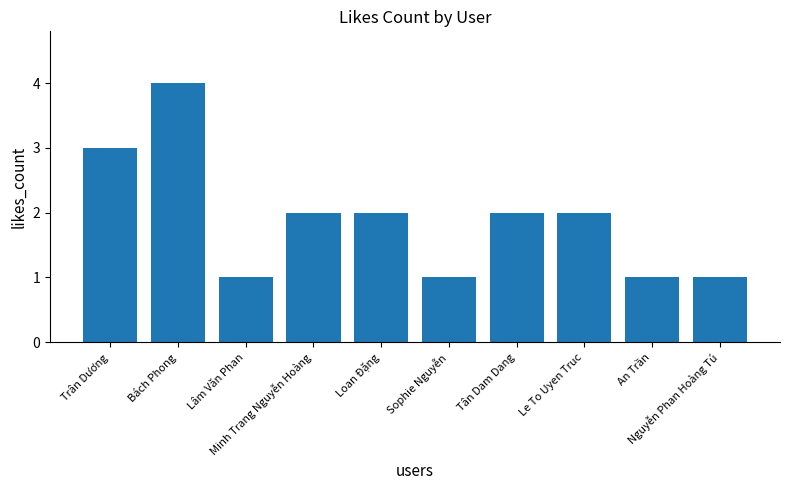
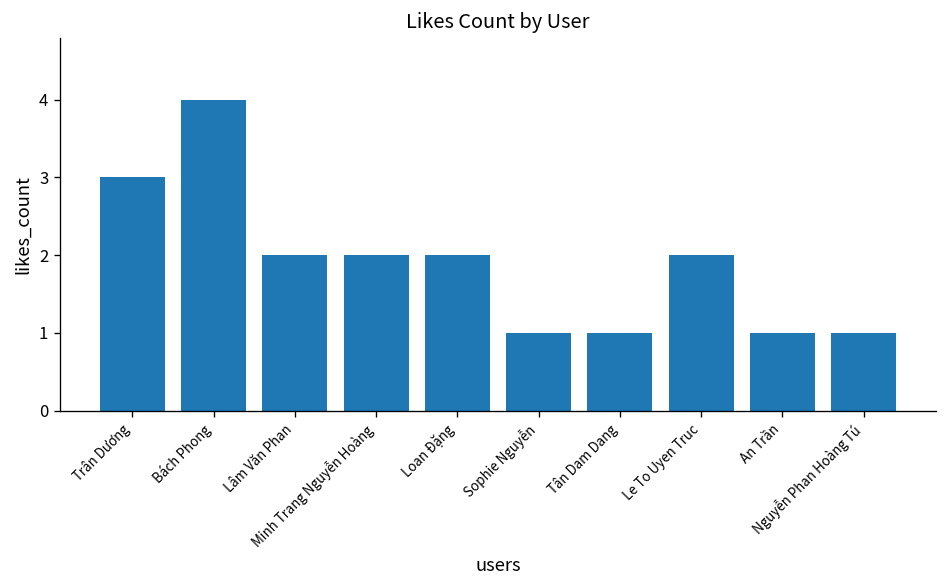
  {
    "Trân Dương": 3,
    "Bách Phong": 4,
-   "Lâm Văn Phan": 1,
+   "Lâm Văn Phan": 2,
    "Minh Trang Nguyễn Hoàng": 2,
    "Loan Đặng": 2,
    "Sophie Nguyễn": 1,
-   "Tân Dam Dang": 2,
+   "Tân Dam Dang": 1,
    "Le To Uyen Truc": 2,
    "An Trần": 1,
    "Nguyễn Phan Hoàng Tú": 1
  }
